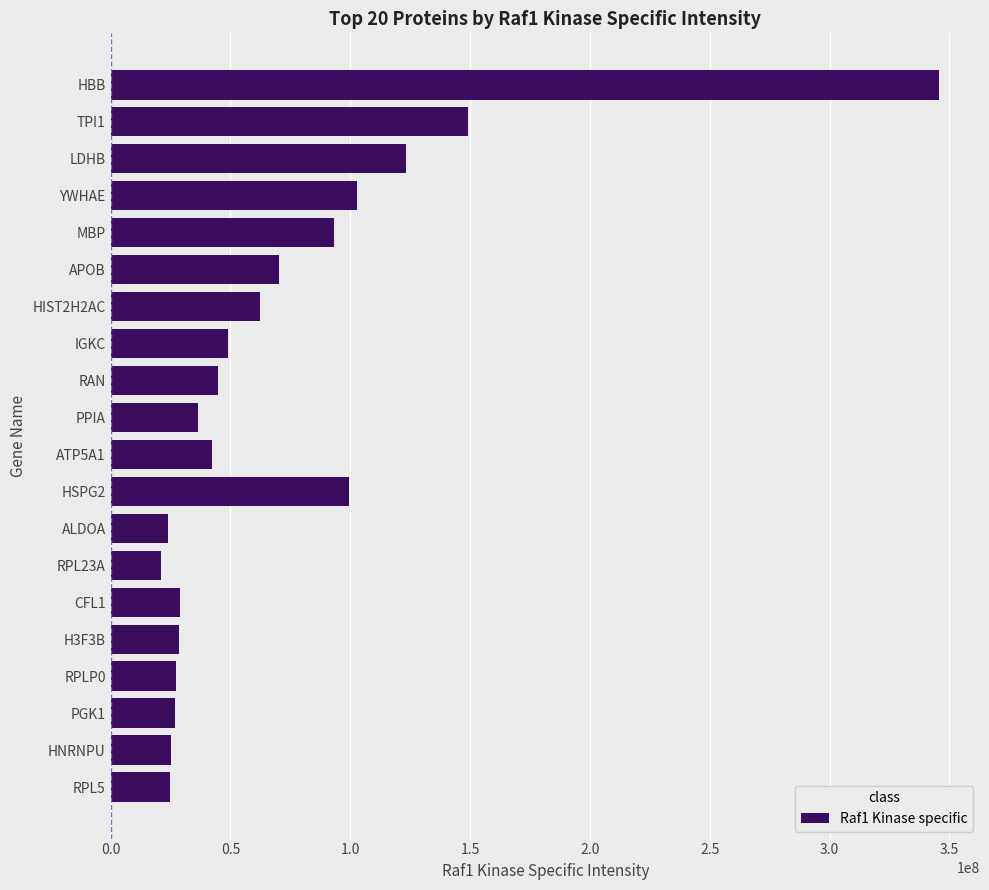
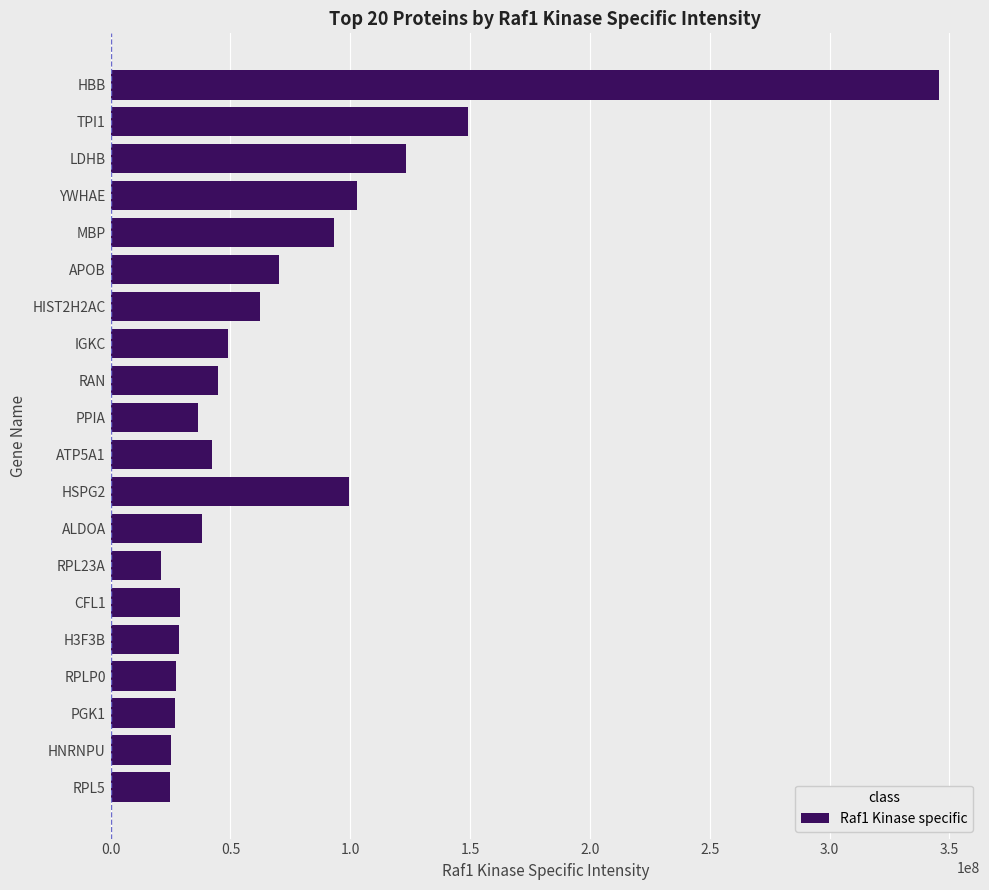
  {
    "HBB": 346000000,
    "TPI1": 149000000,
    "LDHB": 123000000,
    "YWHAE": 103000000,
    "MBP": 93000000,
    "APOB": 70000000,
    "HIST2H2AC": 62000000,
    "IGKC": 49000000,
    "RAN": 45000000,
    "PPIA": 37000000,
    "ATP5A1": 42000000,
    "HSPG2": 99000000,
-   "ALDOA": 24000000,
+   "ALDOA": 38000000,
    "RPL23A": 21000000,
    "CFL1": 29000000,
    "H3F3B": 29000000,
    "RPLP0": 27000000,
    "PGK1": 27000000,
    "HNRNPU": 25000000,
    "RPL5": 25000000
  }
